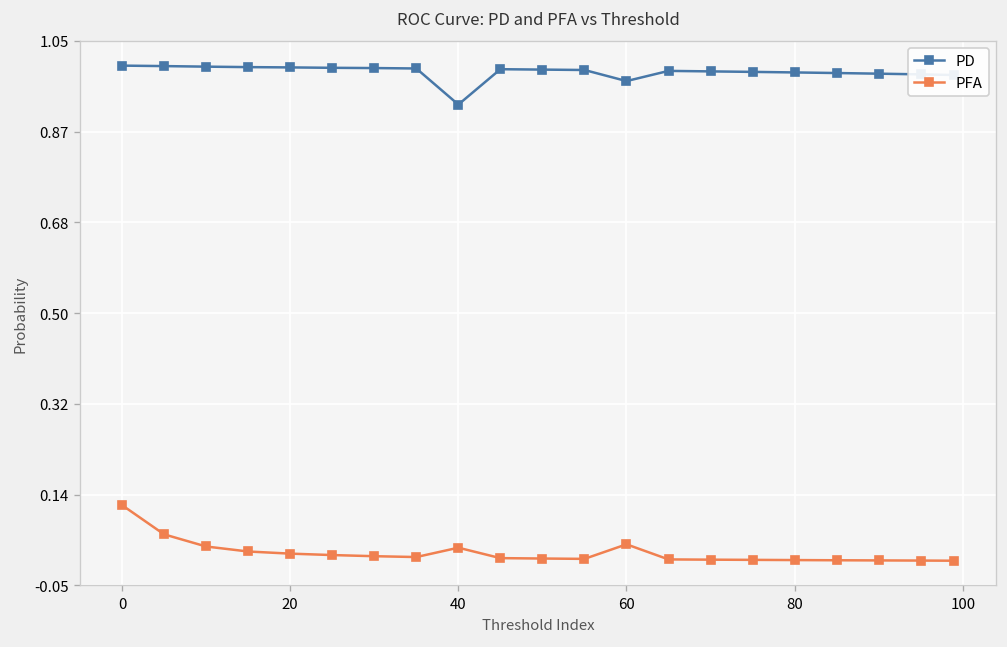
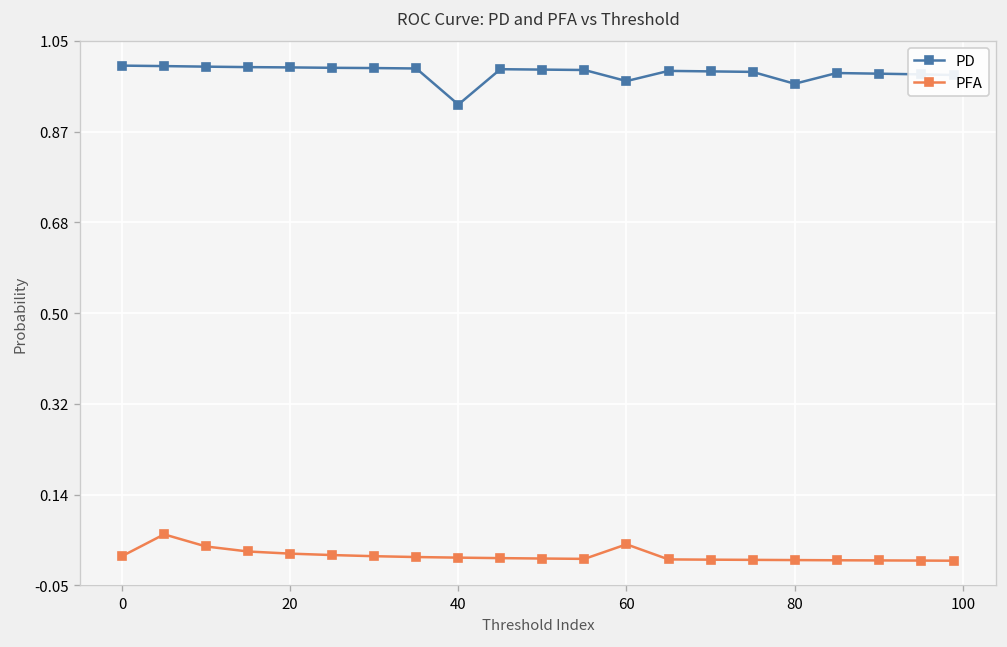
  {
    "PD": {
      "0": 1.00,
      "20": 1.00,
      "40": 0.92,
      "60": 0.97,
-     "80": 0.99
+     "80": 0.96
    },
    "PFA": {
-     "0": 0.11,
+     "0": 0.01,
      "20": 0.02,
-     "40": 0.03,
+     "40": 0.01,
      "60": 0.04,
      "80": 0.00
    }
  }
